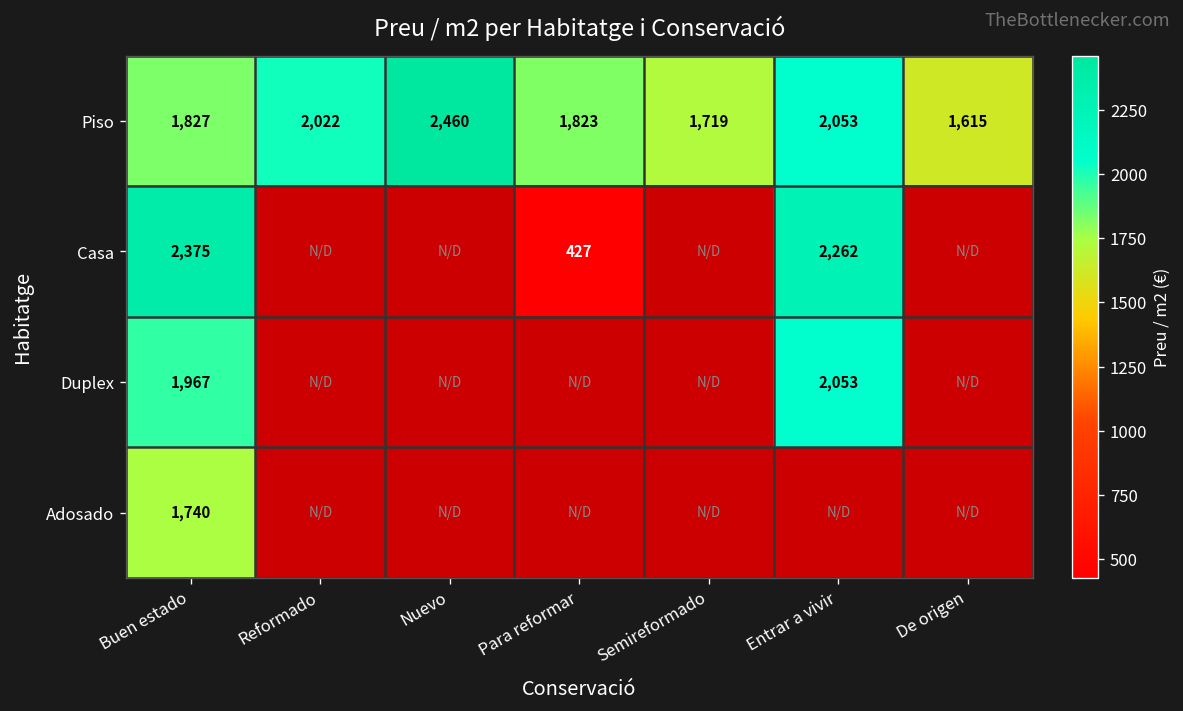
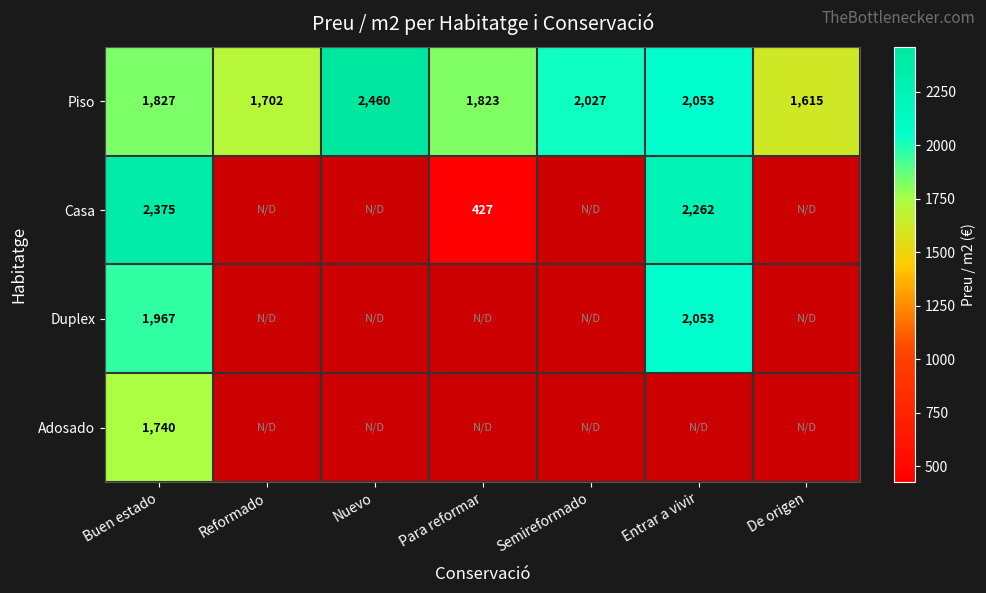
  {
    "Piso": {
      "Buen estado": "1,827",
-     "Reformado": "2,022",
+     "Reformado": "1,702",
      "Nuevo": "2,460",
      "Para reformar": "1,823",
-     "Semireformado": "1,719",
+     "Semireformado": "2,027",
      "Entrar a vivir": "2,053",
      "De origen": "1,615"
    },
    "Casa": {
      "Buen estado": "2,375",
      "Para reformar": "427",
      "Entrar a vivir": "2,262"
    },
    "Duplex": {
      "Buen estado": "1,967",
      "Entrar a vivir": "2,053"
    },
    "Adosado": {
      "Buen estado": "1,740"
    }
  }
